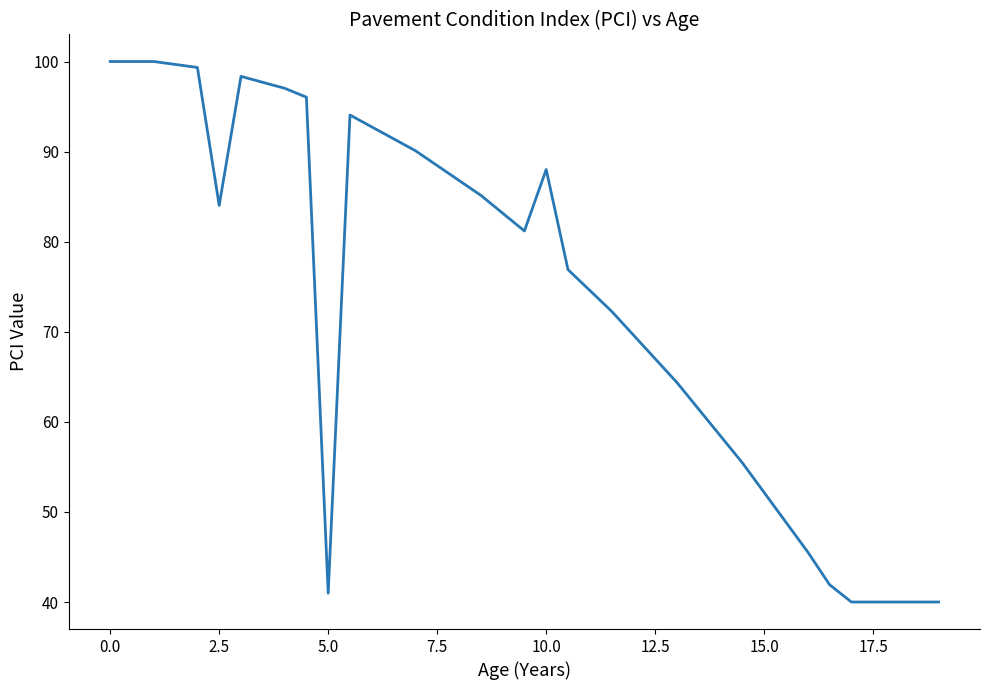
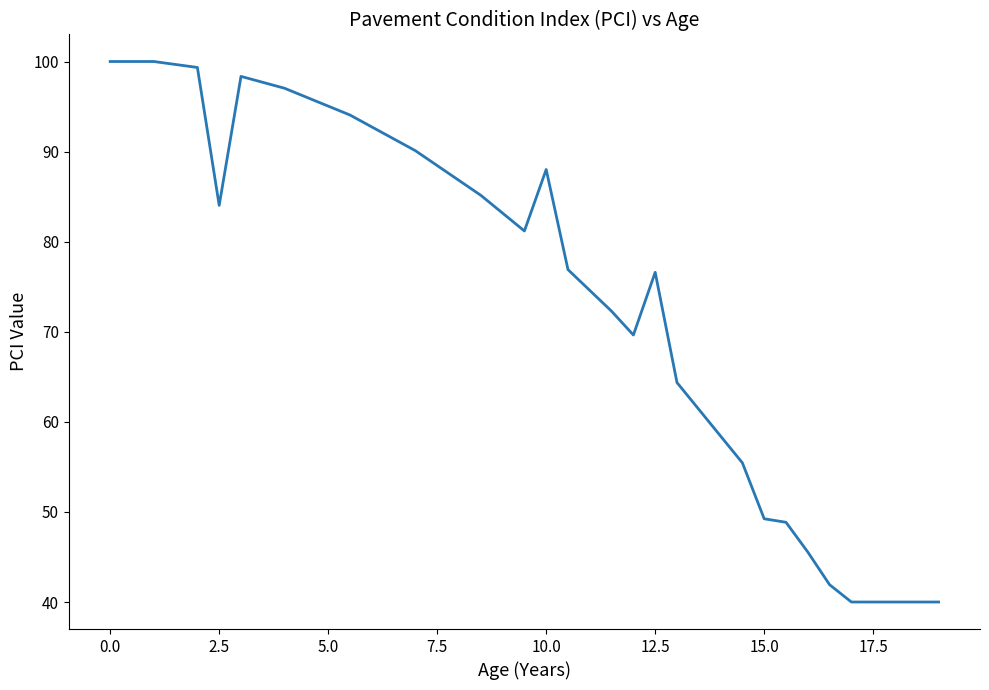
  {
    "0.0": 100,
    "2.5": 84,
-   "5.0": 41,
+   "5.0": 95,
    "7.5": 88,
    "10.0": 88,
-   "12.5": 67,
-   "15.0": 52,
+   "12.5": 77,
+   "15.0": 49,
    "17.5": 40
  }
